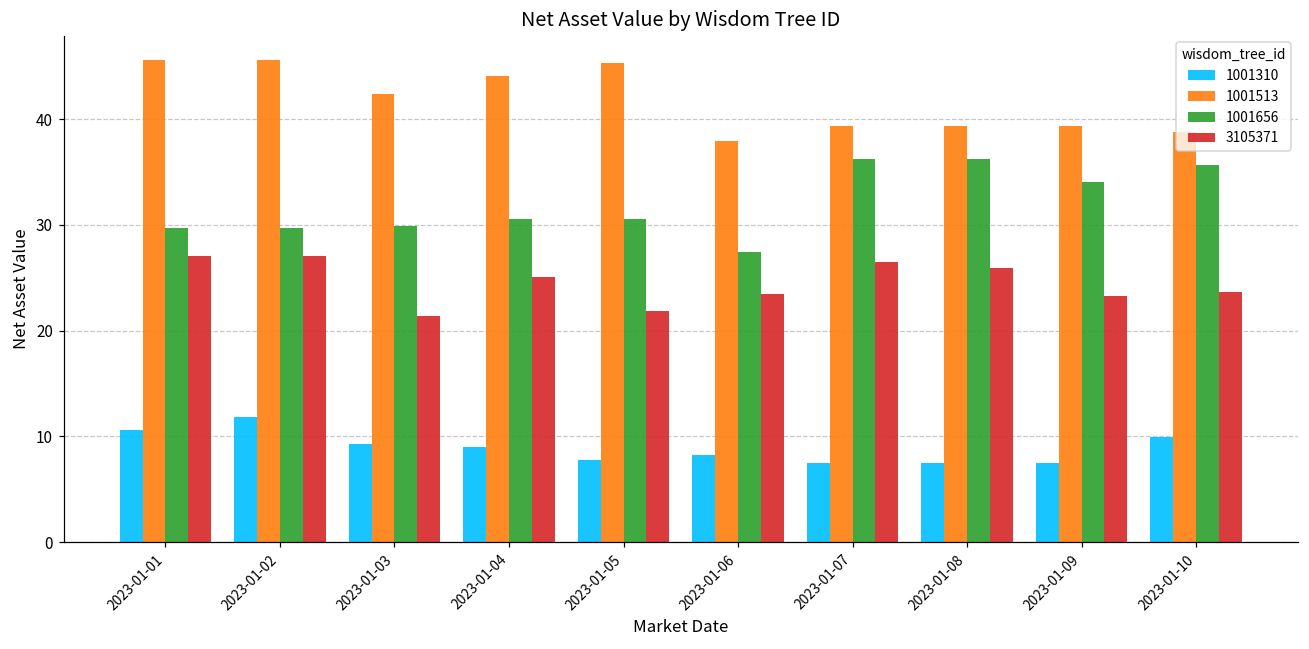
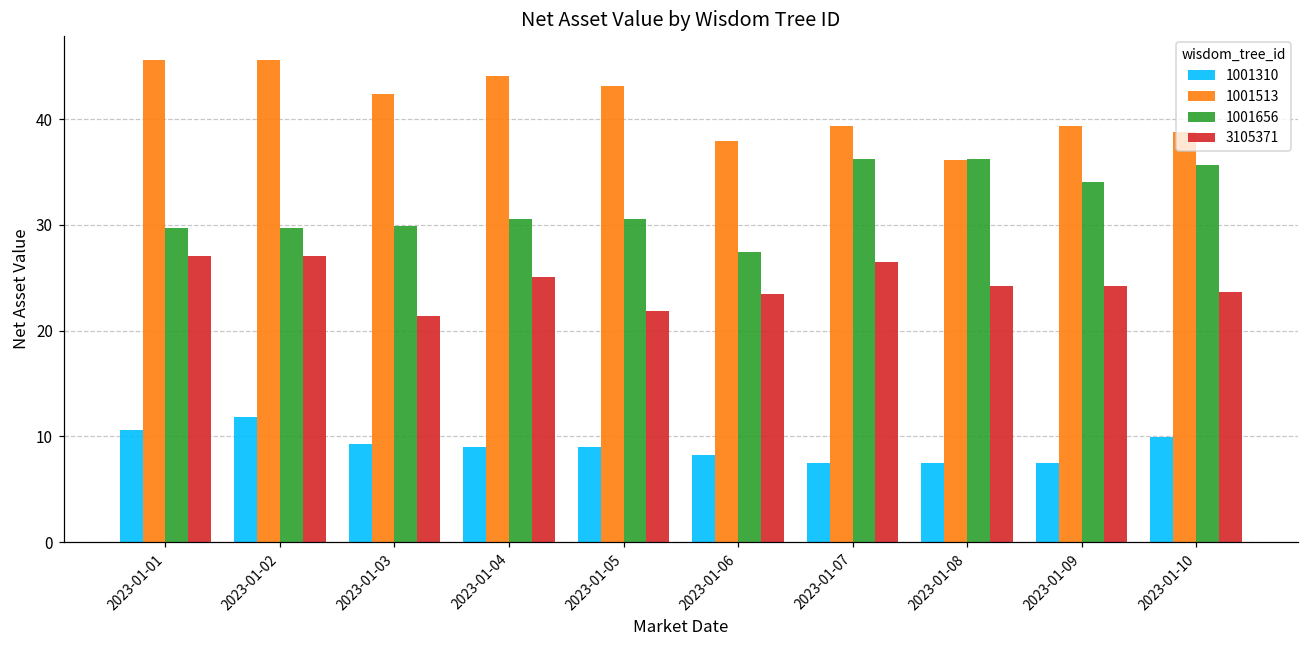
  {
    "1001310": {
      "2023-01-01": 11,
      "2023-01-02": 12,
      "2023-01-03": 9,
      "2023-01-04": 9,
-     "2023-01-05": 8,
+     "2023-01-05": 9,
      "2023-01-06": 8,
      "2023-01-07": 8,
      "2023-01-08": 8,
      "2023-01-09": 8,
      "2023-01-10": 10
    },
    "1001513": {
      "2023-01-01": 46,
      "2023-01-02": 46,
      "2023-01-03": 42,
      "2023-01-04": 44,
-     "2023-01-05": 45,
+     "2023-01-05": 43,
      "2023-01-06": 38,
      "2023-01-07": 39,
-     "2023-01-08": 39,
+     "2023-01-08": 36,
      "2023-01-09": 39
    },
    "1001656": {
      "2023-01-01": 30,
      "2023-01-02": 30,
      "2023-01-03": 30,
      "2023-01-04": 31,
      "2023-01-05": 31,
      "2023-01-06": 27,
      "2023-01-07": 36,
      "2023-01-08": 36,
      "2023-01-09": 34,
      "2023-01-10": 36
    },
    "3105371": {
      "2023-01-01": 27,
      "2023-01-02": 27,
      "2023-01-03": 21,
      "2023-01-04": 25,
      "2023-01-05": 22,
      "2023-01-06": 23,
      "2023-01-07": 26,
-     "2023-01-08": 26,
-     "2023-01-09": 23,
+     "2023-01-08": 24,
+     "2023-01-09": 24,
      "2023-01-10": 24
    }
  }
